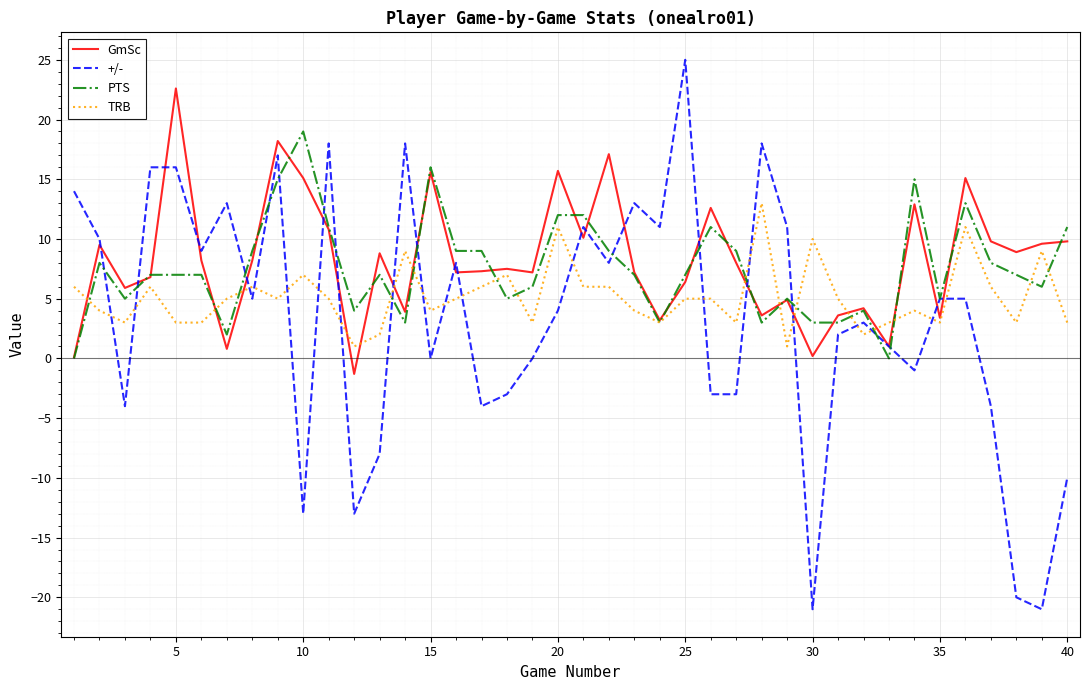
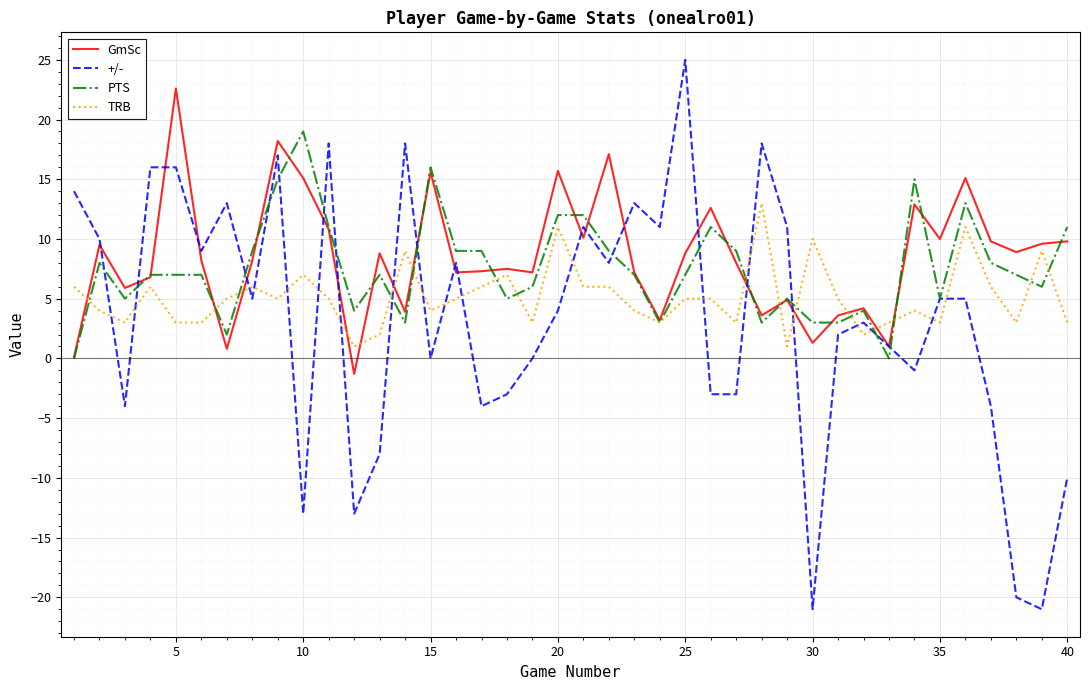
  {
    "GmSc": {
      "5": 22.6,
      "10": 15.1,
      "15": 15.6,
      "20": 15.7,
-     "25": 6.4,
-     "30": 0.2,
-     "35": 3.4,
+     "25": 8.8,
+     "30": 1.3,
+     "35": 10.0,
      "40": 9.8
    },
    "+/-": {
      "5": 16.0,
      "10": -13.0,
      "15": 0.0,
      "20": 4.0,
      "25": 25.0,
      "30": -21.0,
      "40": -10.0
    },
    "PTS": {
      "5": 7.0,
      "10": 19.0,
      "15": 16.0,
      "20": 12.0,
      "25": 7.0,
      "30": 3.0,
      "40": 11.0
    },
    "TRB": {
      "5": 3.0,
      "10": 7.0,
      "15": 4.0,
      "20": 11.0,
      "25": 5.0,
      "30": 10.0,
      "35": 3.0,
      "40": 3.0
    }
  }
